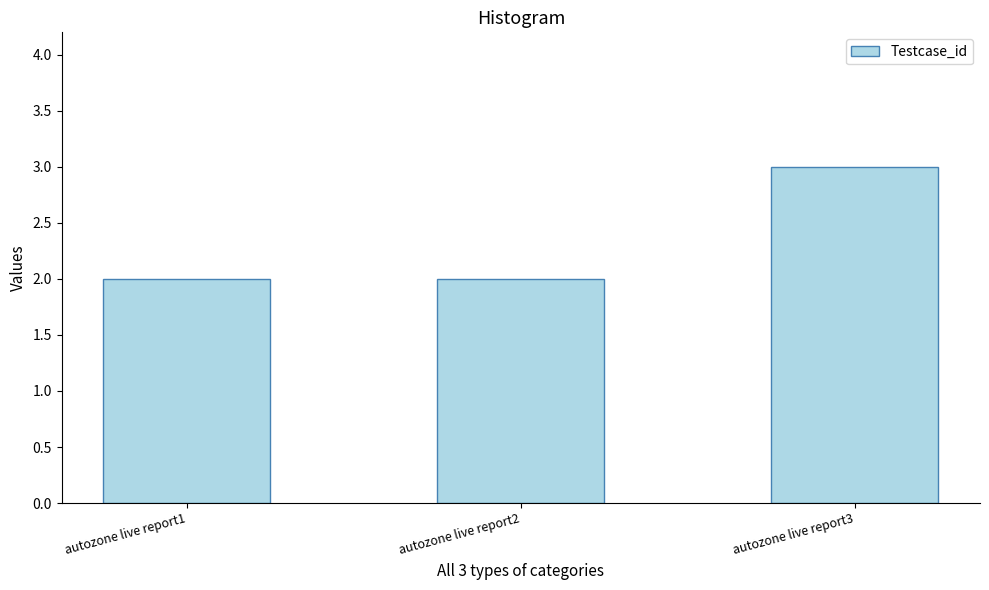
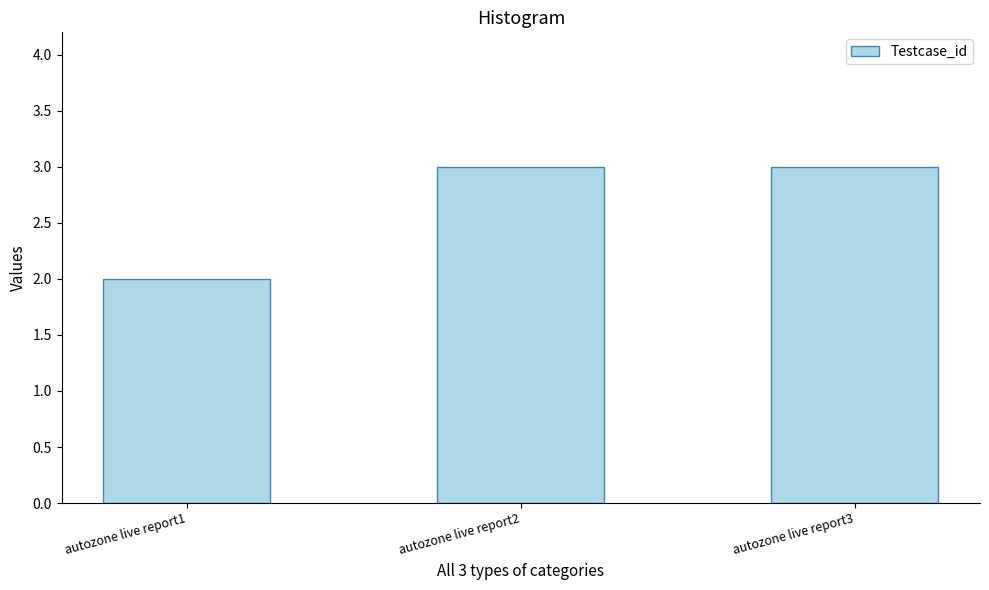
  {
    "autozone live report1": 2,
-   "autozone live report2": 2,
+   "autozone live report2": 3,
    "autozone live report3": 3
  }
